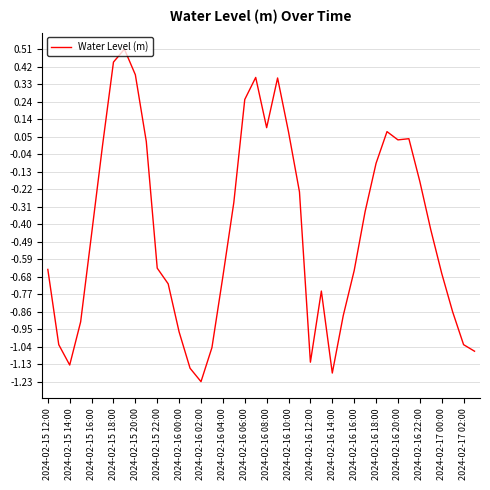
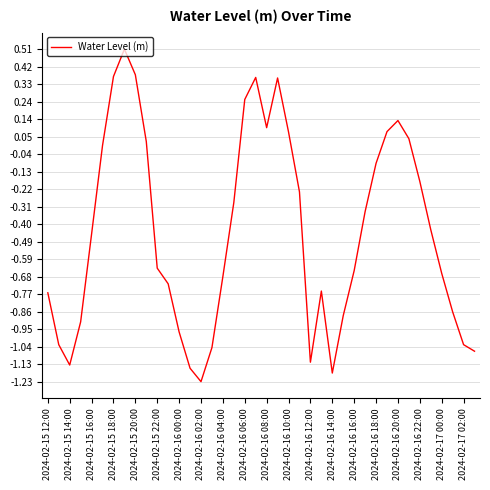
  {
-   "2024-02-15 12:00": -0.64,
+   "2024-02-15 12:00": -0.76,
    "2024-02-15 14:00": -1.14,
    "2024-02-15 16:00": -0.46,
-   "2024-02-15 18:00": 0.44,
+   "2024-02-15 18:00": 0.37,
    "2024-02-15 20:00": 0.38,
    "2024-02-15 22:00": -0.63,
    "2024-02-16 00:00": -0.97,
    "2024-02-16 02:00": -1.23,
    "2024-02-16 04:00": -0.68,
    "2024-02-16 06:00": 0.25,
    "2024-02-16 08:00": 0.10,
    "2024-02-16 10:00": 0.08,
    "2024-02-16 12:00": -1.12,
    "2024-02-16 14:00": -1.18,
    "2024-02-16 16:00": -0.65,
    "2024-02-16 18:00": -0.09,
-   "2024-02-16 20:00": 0.04,
+   "2024-02-16 20:00": 0.14,
    "2024-02-16 22:00": -0.18,
    "2024-02-17 00:00": -0.66,
    "2024-02-17 02:00": -1.03
  }
